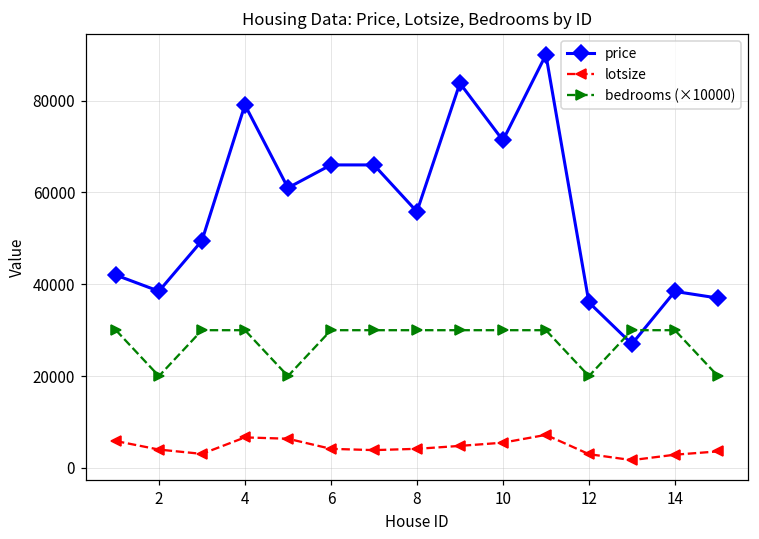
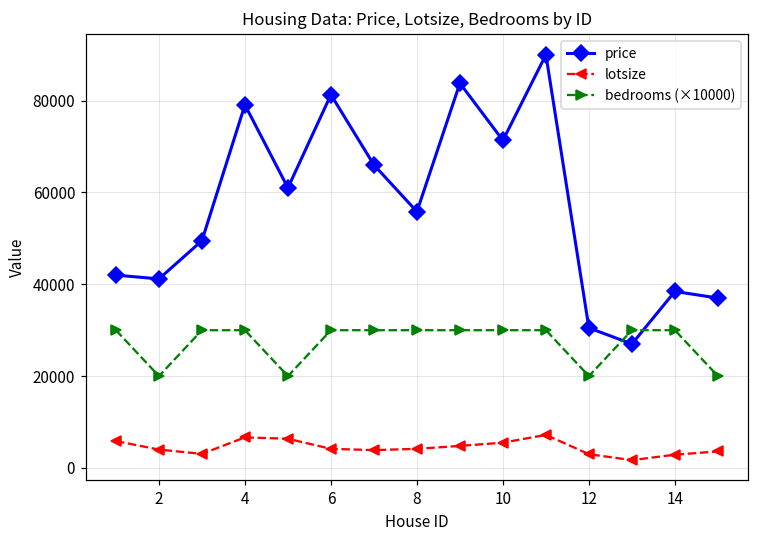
  {
    "price": {
-     "2": 39000,
+     "2": 41000,
      "4": 79000,
-     "6": 66000,
+     "6": 81000,
      "8": 56000,
      "10": 71000,
-     "12": 36000,
+     "12": 31000,
      "14": 38000
    },
    "lotsize": {
      "2": 4000,
      "4": 7000,
      "6": 4000,
      "8": 4000,
      "10": 6000,
      "12": 3000,
      "14": 3000
    },
    "bedrooms (×10000)": {
      "2": 20000,
      "4": 30000,
      "6": 30000,
      "8": 30000,
      "10": 30000,
      "12": 20000,
      "14": 30000
    }
  }
